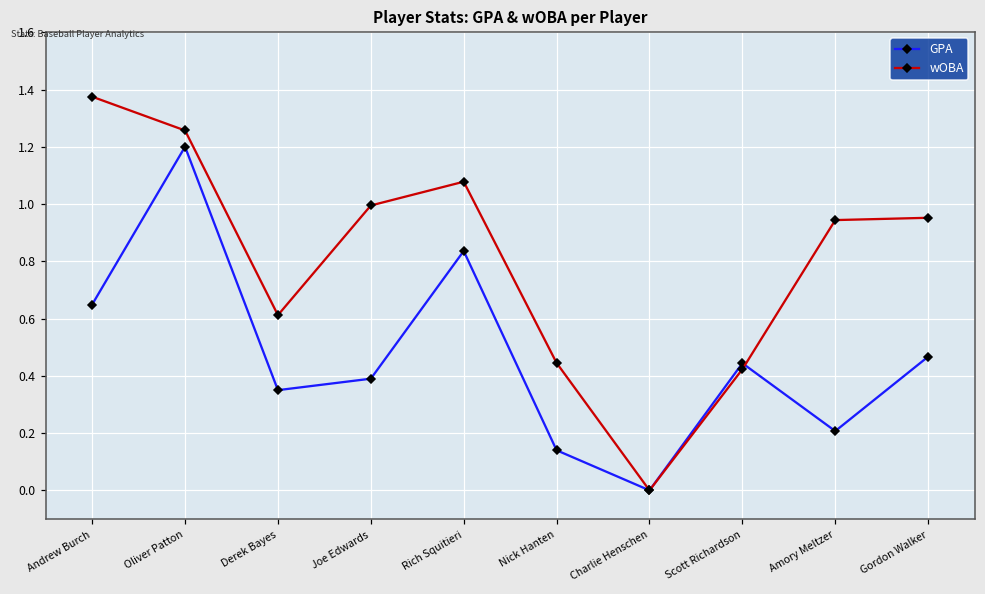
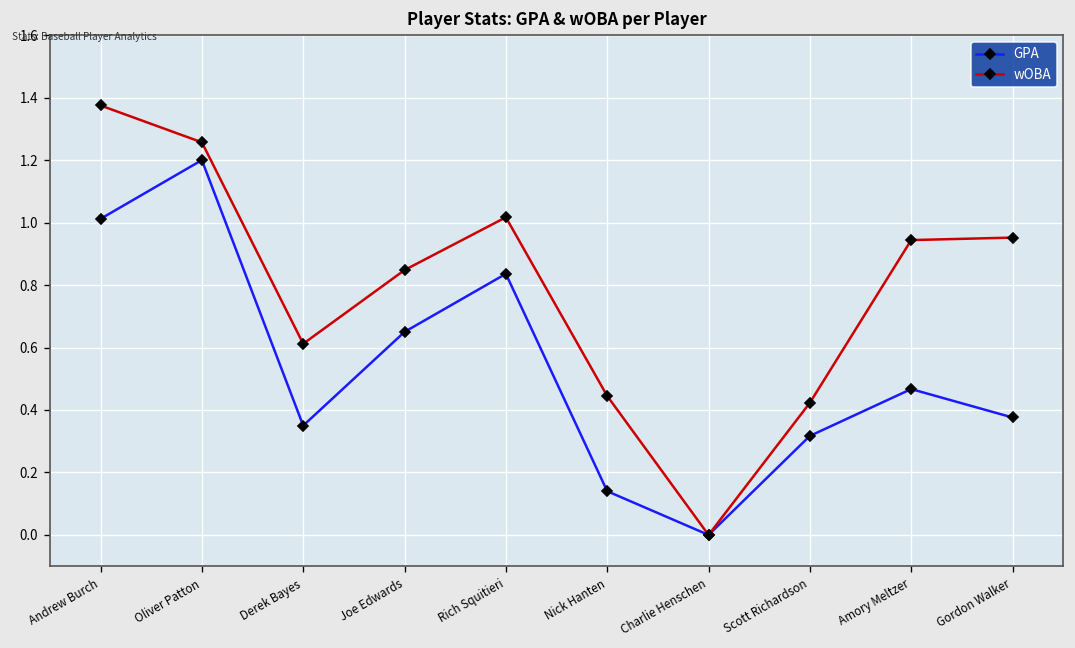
  {
    "GPA": {
-     "Andrew Burch": 0.65,
+     "Andrew Burch": 1.01,
      "Oliver Patton": 1.20,
      "Derek Bayes": 0.35,
-     "Joe Edwards": 0.39,
+     "Joe Edwards": 0.65,
      "Rich Squitieri": 0.84,
      "Nick Hanten": 0.14,
-     "Scott Richardson": 0.44,
-     "Amory Meltzer": 0.21,
-     "Gordon Walker": 0.47
+     "Scott Richardson": 0.32,
+     "Amory Meltzer": 0.47,
+     "Gordon Walker": 0.38
    },
    "wOBA": {
      "Andrew Burch": 1.38,
      "Oliver Patton": 1.26,
      "Derek Bayes": 0.61,
-     "Joe Edwards": 1.00,
-     "Rich Squitieri": 1.08,
+     "Joe Edwards": 0.85,
+     "Rich Squitieri": 1.02,
      "Nick Hanten": 0.45,
      "Scott Richardson": 0.42,
      "Amory Meltzer": 0.94,
      "Gordon Walker": 0.95
    }
  }
